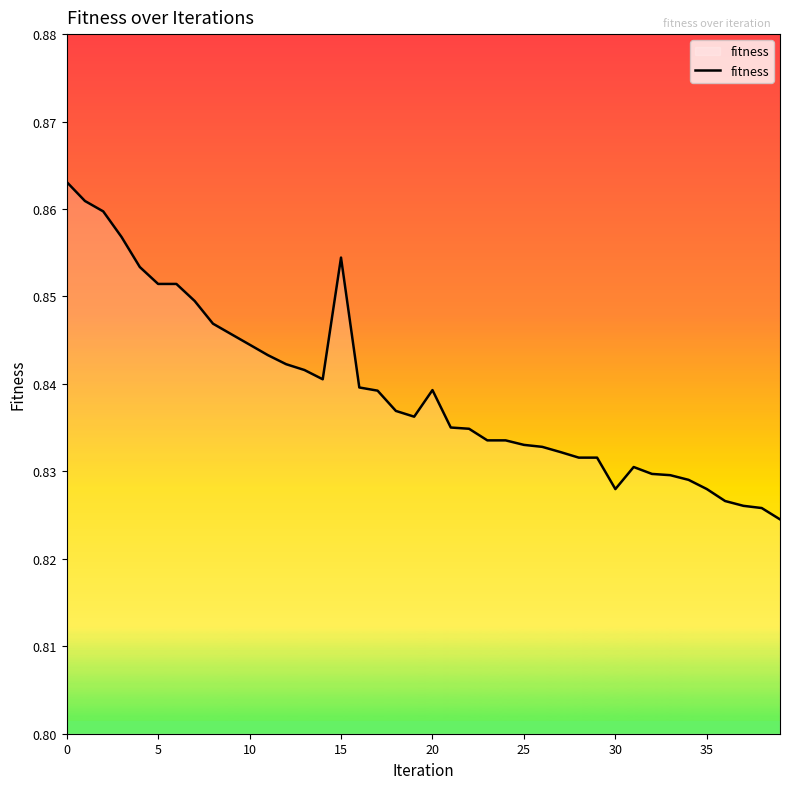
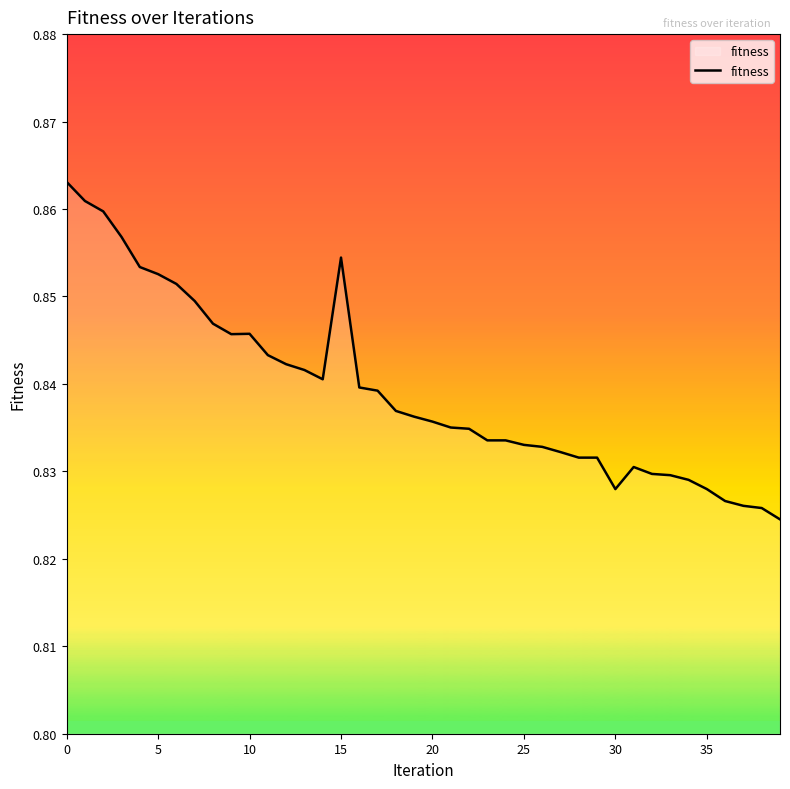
  {
    "0": 0.863,
-   "5": 0.851,
-   "10": 0.844,
+   "5": 0.853,
+   "10": 0.846,
    "15": 0.854,
-   "20": 0.839,
+   "20": 0.836,
    "25": 0.833,
    "30": 0.828,
    "35": 0.828
  }
